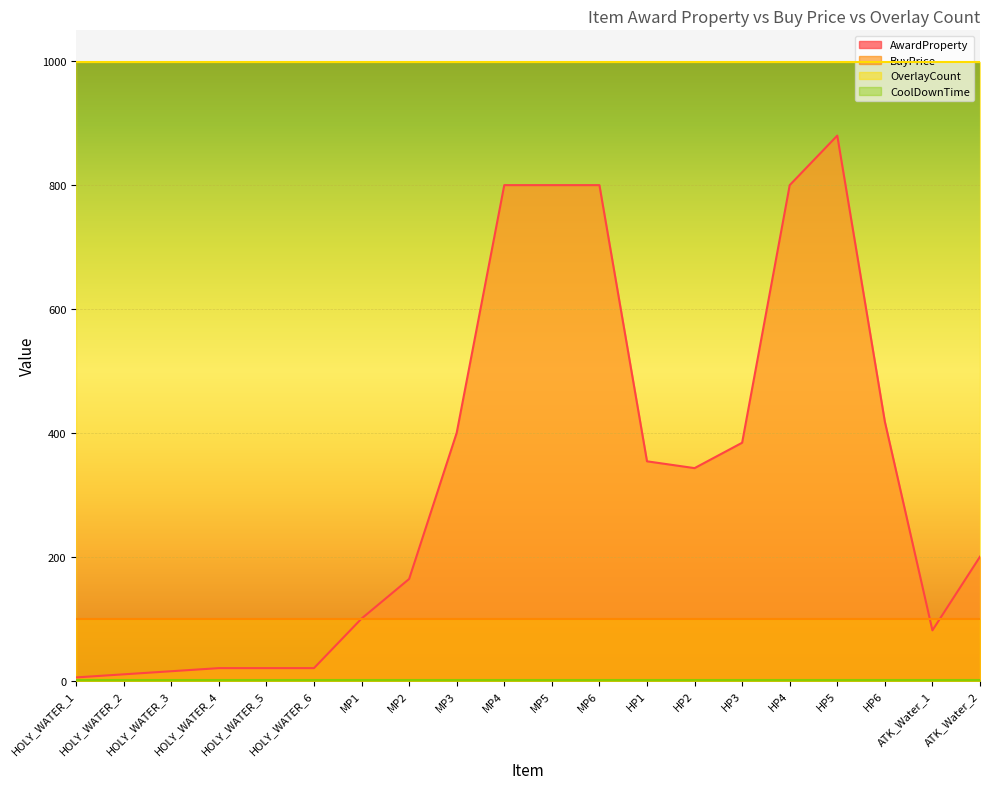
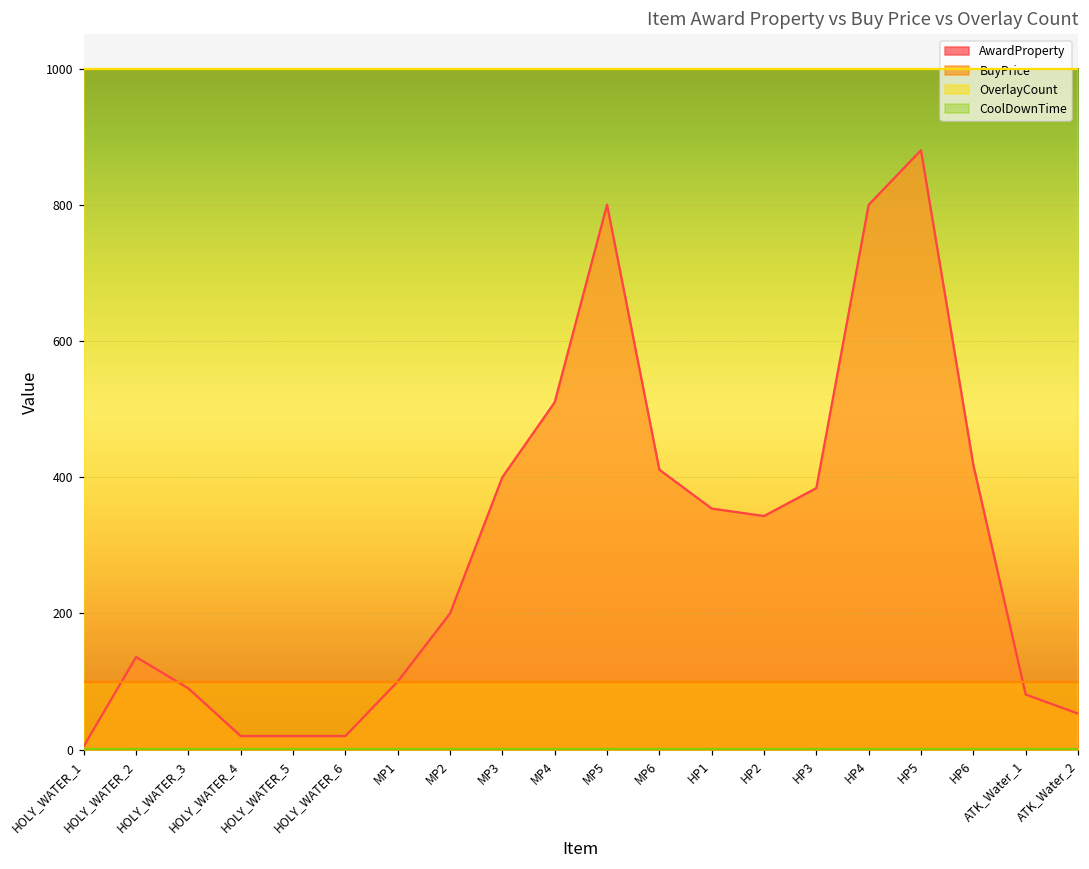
  {
    "AwardProperty": {
-     "HOLY_WATER_2": 10,
-     "HOLY_WATER_3": 20,
+     "HOLY_WATER_2": 140,
+     "HOLY_WATER_3": 90,
      "HOLY_WATER_4": 20,
      "HOLY_WATER_5": 20,
      "HOLY_WATER_6": 20,
-     "MP2": 160,
+     "MP2": 200,
      "MP3": 400,
-     "MP4": 800,
+     "MP4": 510,
      "MP5": 800,
-     "MP6": 800,
+     "MP6": 410,
      "HP1": 350,
      "HP2": 340,
      "HP3": 380,
      "HP4": 800,
      "HP5": 880,
      "HP6": 420,
      "ATK_Water_1": 80,
-     "ATK_Water_2": 200
+     "ATK_Water_2": 50
    },
    "BuyPrice": {
      "HOLY_WATER_1": 100,
      "HOLY_WATER_2": 100,
      "HOLY_WATER_3": 100,
      "HOLY_WATER_4": 100,
      "HOLY_WATER_5": 100,
      "HOLY_WATER_6": 100,
      "MP2": 100,
      "MP3": 100,
      "MP4": 100,
      "MP5": 100,
      "MP6": 100,
      "HP1": 100,
      "HP2": 100,
      "HP3": 100,
      "HP4": 100,
      "HP5": 100,
      "HP6": 100,
      "ATK_Water_1": 100,
      "ATK_Water_2": 100
    },
    "OverlayCount": {
      "HOLY_WATER_1": 1000,
      "HOLY_WATER_2": 1000,
      "HOLY_WATER_3": 1000,
      "HOLY_WATER_4": 1000,
      "HOLY_WATER_5": 1000,
      "HOLY_WATER_6": 1000,
      "MP1": 1000,
      "MP2": 1000,
      "MP3": 1000,
      "MP4": 1000,
      "MP5": 1000,
      "MP6": 1000,
      "HP1": 1000,
      "HP2": 1000,
      "HP3": 1000,
      "HP4": 1000,
      "HP5": 1000,
      "ATK_Water_2": 1000
    },
    "CoolDownTime": {
      "HOLY_WATER_2": 0,
      "HOLY_WATER_3": 0,
      "HOLY_WATER_4": 0,
      "HOLY_WATER_5": 0,
      "HOLY_WATER_6": 0,
      "MP1": 0,
      "MP2": 0,
      "MP3": 0,
      "MP4": 0,
      "MP5": 0,
      "MP6": 0,
      "HP1": 0,
      "HP2": 0,
      "HP3": 0,
      "HP4": 0,
      "HP5": 0,
      "HP6": 0,
      "ATK_Water_1": 0,
      "ATK_Water_2": 0
    }
  }
